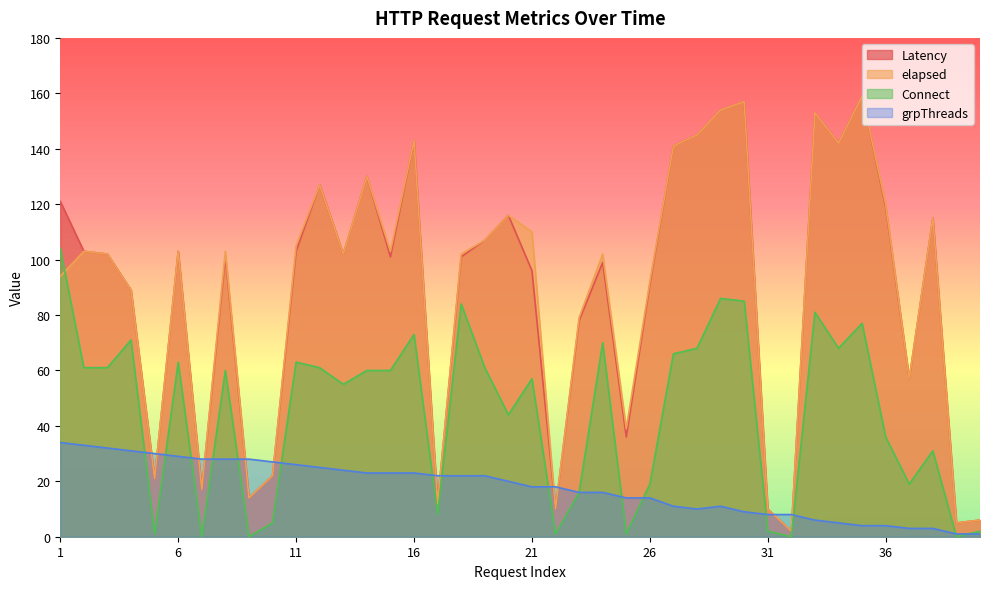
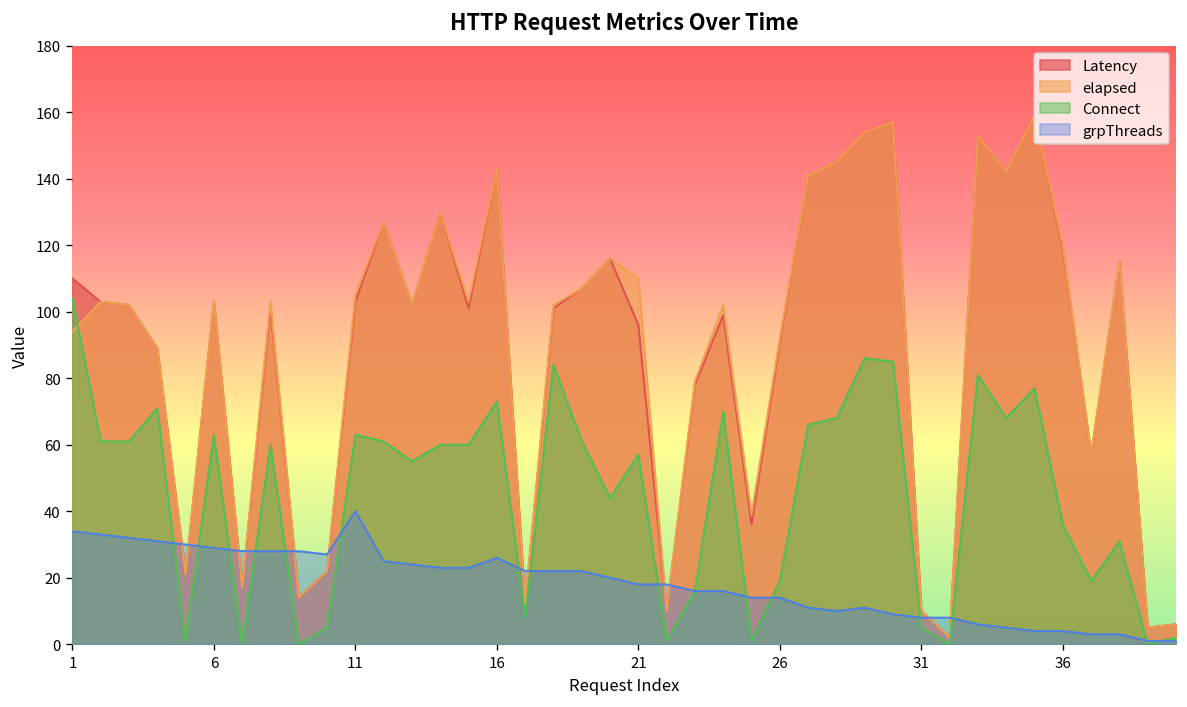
  {
    "Latency": {
-     "1": 121,
+     "1": 110,
      "11": 103,
      "21": 96,
      "26": 91,
      "36": 119
    },
    "elapsed": {
      "1": 94,
      "11": 105,
      "21": 110,
      "26": 92,
      "36": 120
    },
    "Connect": {
      "1": 104,
      "6": 63,
      "11": 63,
      "16": 73,
      "21": 57,
      "26": 19,
-     "31": 2,
+     "31": 5,
      "36": 36
    },
    "grpThreads": {
      "1": 34,
      "6": 29,
-     "11": 26,
-     "16": 23,
+     "11": 40,
+     "16": 26,
      "21": 18,
      "26": 14,
      "31": 8,
      "36": 4
    }
  }
